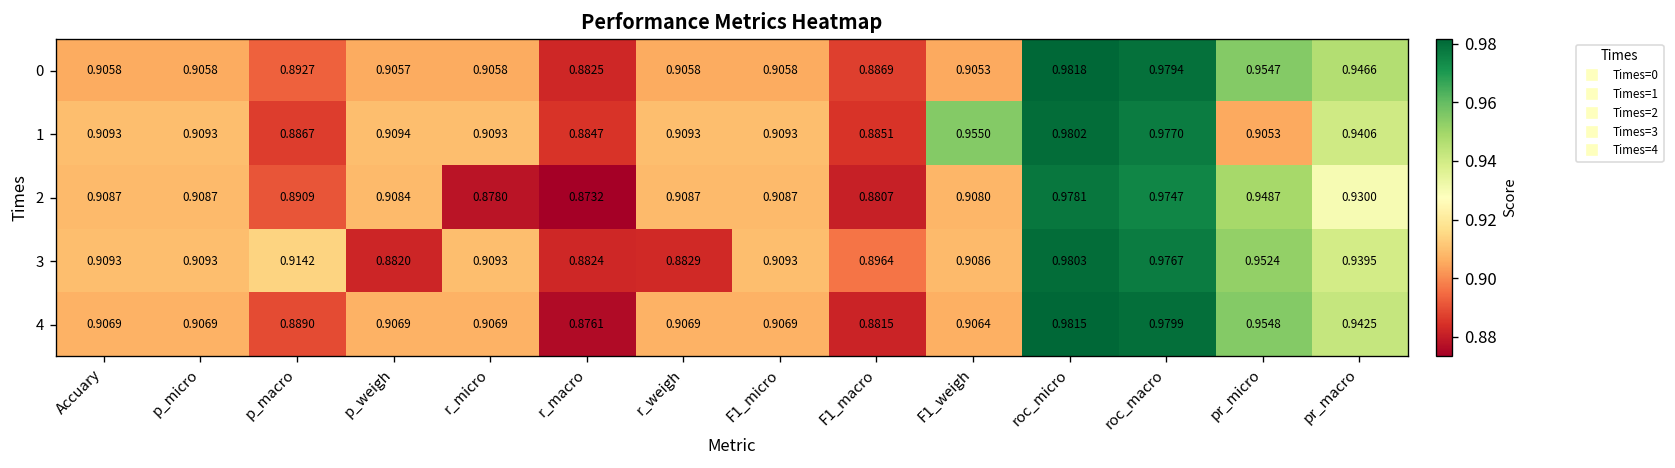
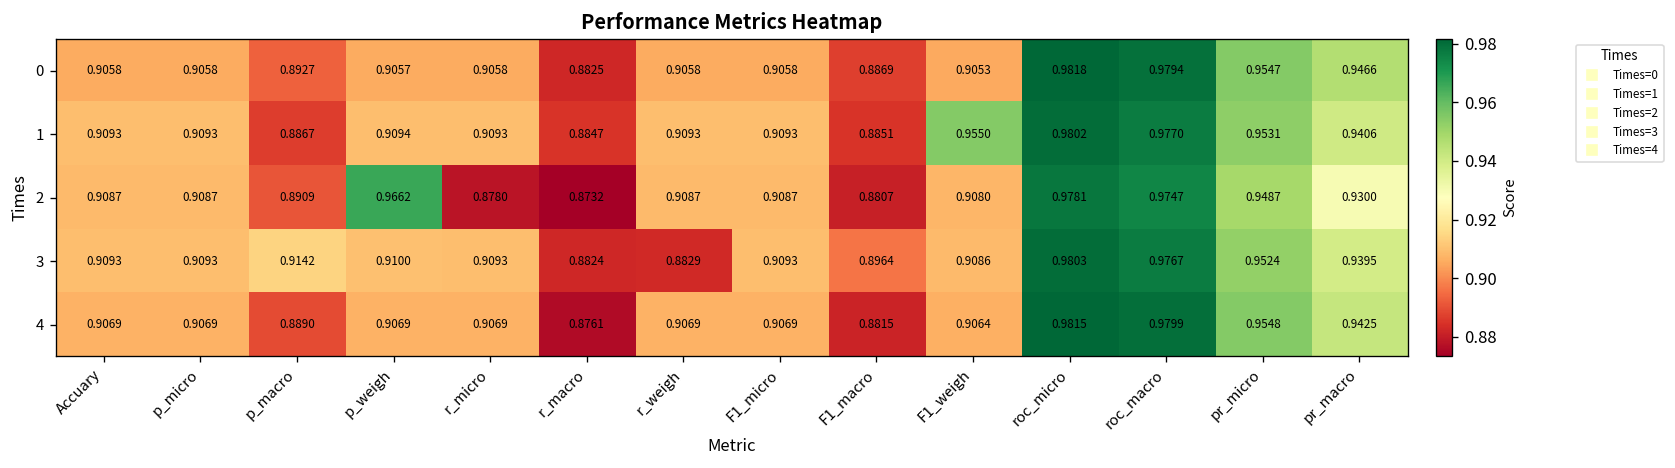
  {
    "0": {
      "Accuary": 0.9058,
      "p_micro": 0.9058,
      "p_macro": 0.8927,
      "p_weigh": 0.9057,
      "r_micro": 0.9058,
      "r_macro": 0.8825,
      "r_weigh": 0.9058,
      "F1_micro": 0.9058,
      "F1_macro": 0.8869,
      "F1_weigh": 0.9053,
      "roc_micro": 0.9818,
      "roc_macro": 0.9794,
      "pr_micro": 0.9547,
      "pr_macro": 0.9466
    },
    "1": {
      "Accuary": 0.9093,
      "p_micro": 0.9093,
      "p_macro": 0.8867,
      "p_weigh": 0.9094,
      "r_micro": 0.9093,
      "r_macro": 0.8847,
      "r_weigh": 0.9093,
      "F1_micro": 0.9093,
      "F1_macro": 0.8851,
      "F1_weigh": 0.9550,
      "roc_micro": 0.9802,
      "roc_macro": 0.9770,
-     "pr_micro": 0.9053,
+     "pr_micro": 0.9531,
      "pr_macro": 0.9406
    },
    "2": {
      "Accuary": 0.9087,
      "p_micro": 0.9087,
      "p_macro": 0.8909,
-     "p_weigh": 0.9084,
+     "p_weigh": 0.9662,
      "r_micro": 0.8780,
      "r_macro": 0.8732,
      "r_weigh": 0.9087,
      "F1_micro": 0.9087,
      "F1_macro": 0.8807,
      "F1_weigh": 0.9080,
      "roc_micro": 0.9781,
      "roc_macro": 0.9747,
      "pr_micro": 0.9487,
      "pr_macro": 0.9300
    },
    "3": {
      "Accuary": 0.9093,
      "p_micro": 0.9093,
      "p_macro": 0.9142,
-     "p_weigh": 0.8820,
+     "p_weigh": 0.9100,
      "r_micro": 0.9093,
      "r_macro": 0.8824,
      "r_weigh": 0.8829,
      "F1_micro": 0.9093,
      "F1_macro": 0.8964,
      "F1_weigh": 0.9086,
      "roc_micro": 0.9803,
      "roc_macro": 0.9767,
      "pr_micro": 0.9524,
      "pr_macro": 0.9395
    },
    "4": {
      "Accuary": 0.9069,
      "p_micro": 0.9069,
      "p_macro": 0.8890,
      "p_weigh": 0.9069,
      "r_micro": 0.9069,
      "r_macro": 0.8761,
      "r_weigh": 0.9069,
      "F1_micro": 0.9069,
      "F1_macro": 0.8815,
      "F1_weigh": 0.9064,
      "roc_micro": 0.9815,
      "roc_macro": 0.9799,
      "pr_micro": 0.9548,
      "pr_macro": 0.9425
    }
  }
